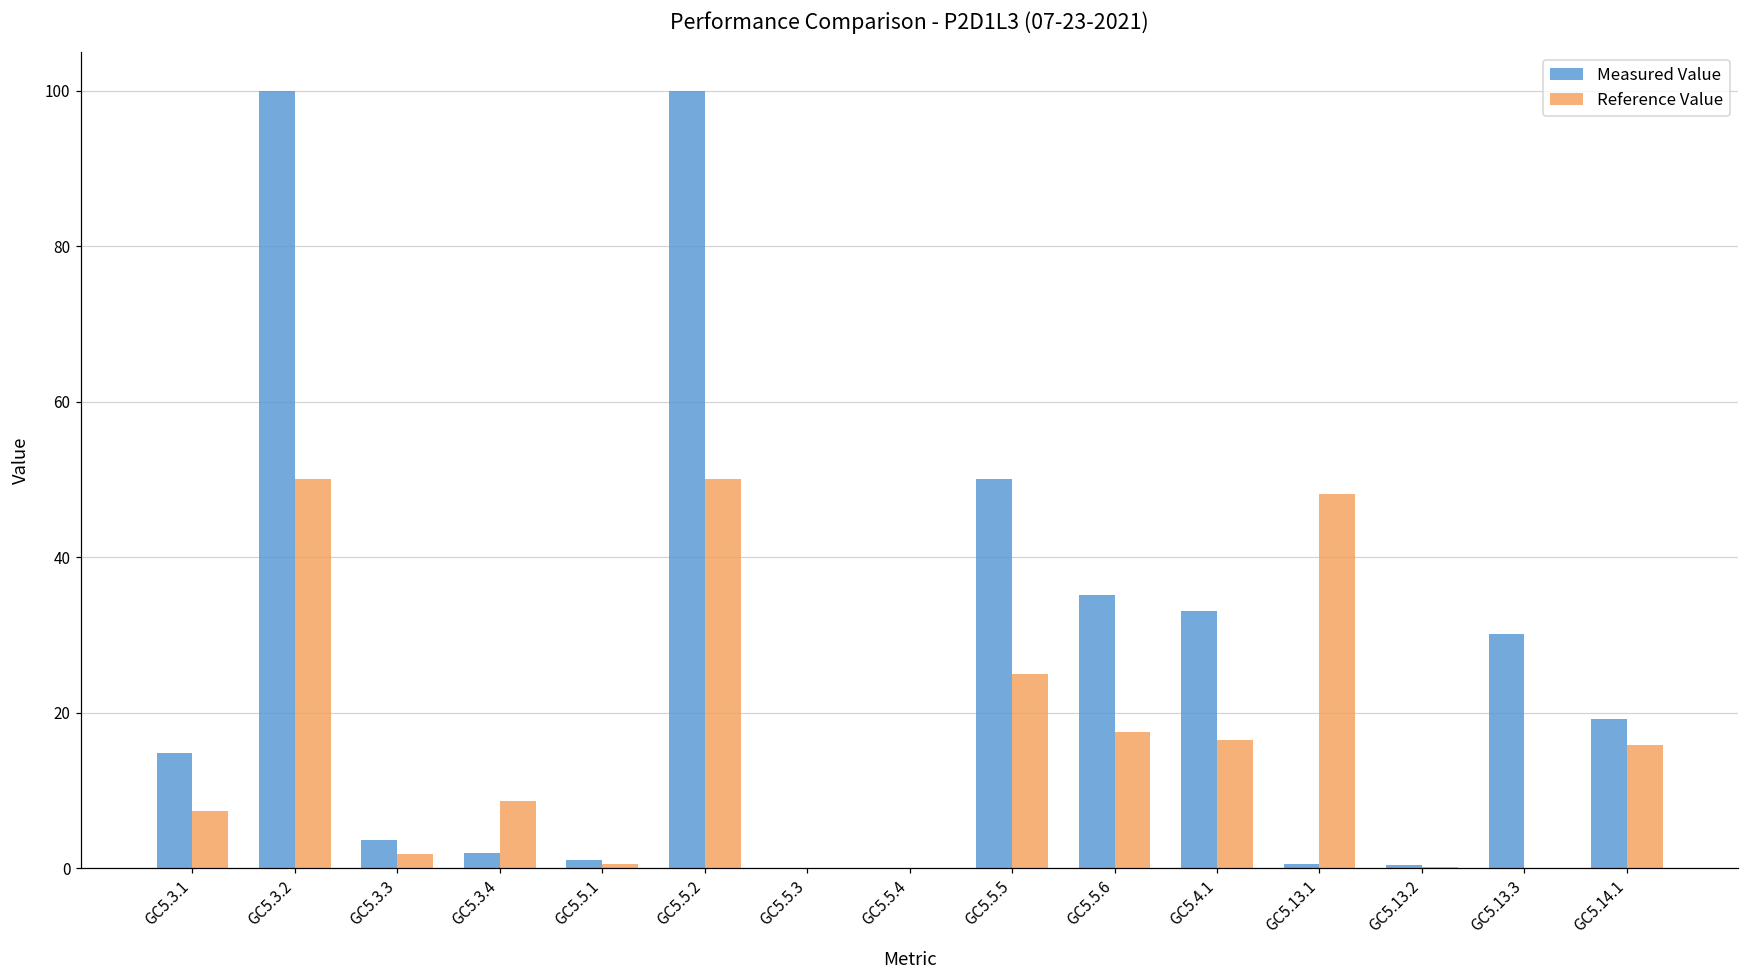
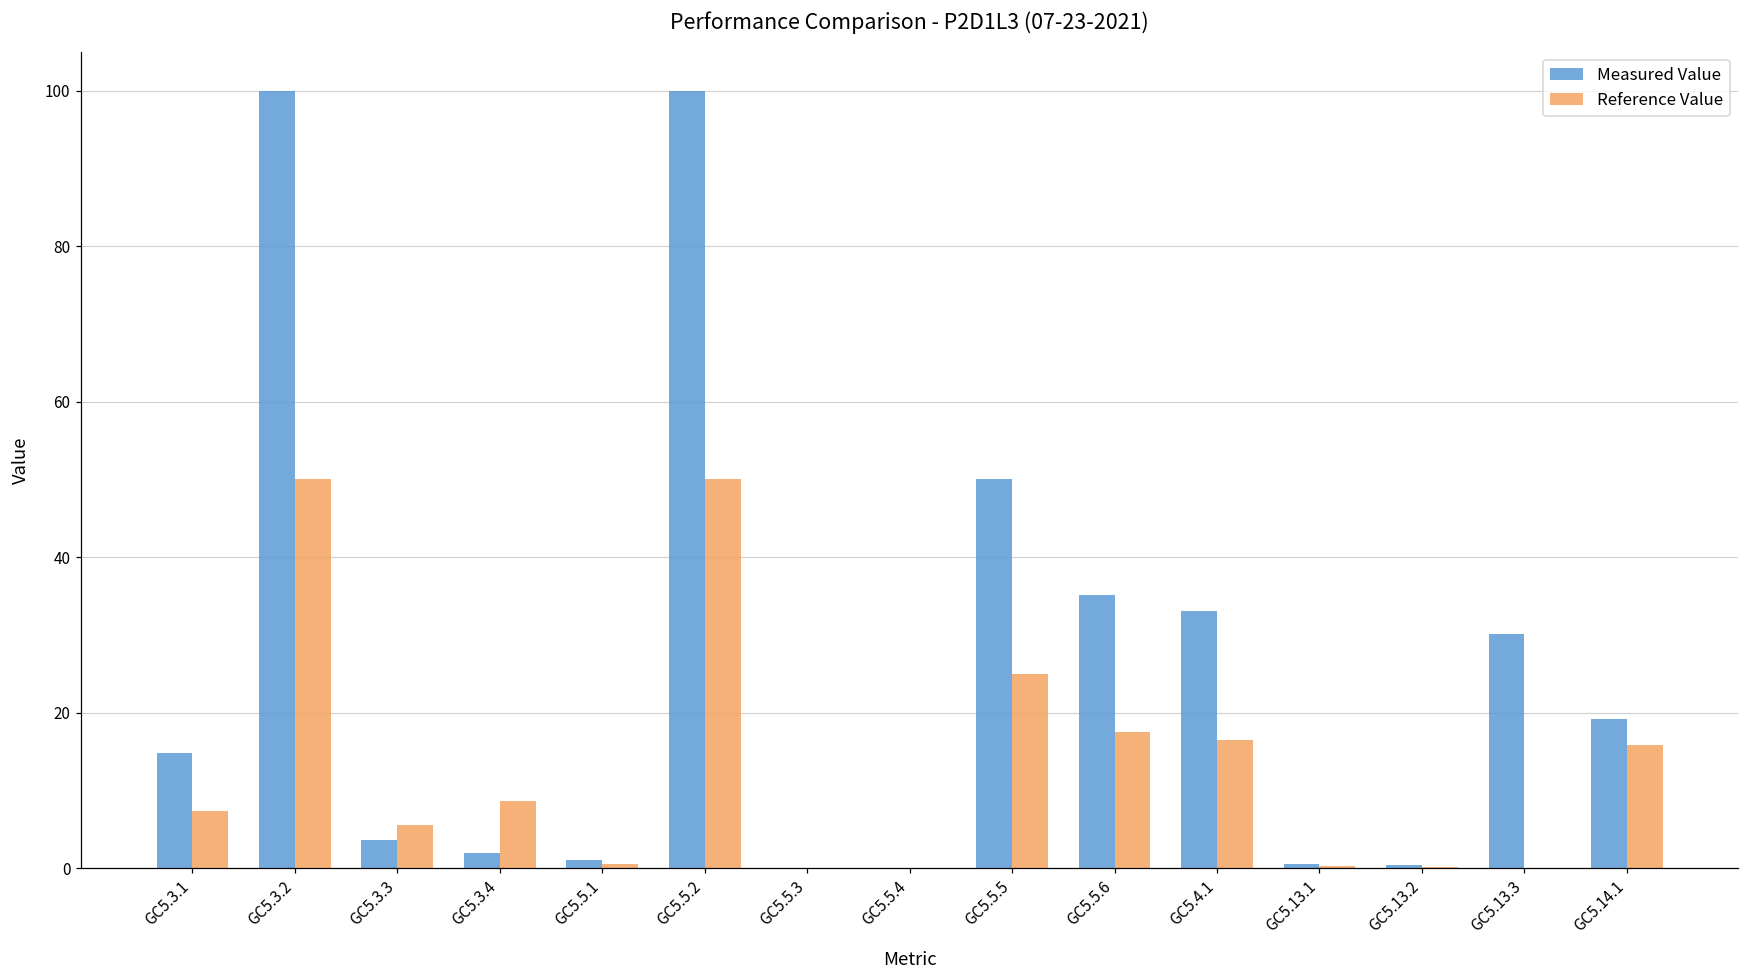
  {
    "Measured Value": {
      "GC5.3.1": 15,
      "GC5.3.2": 100,
      "GC5.3.3": 4,
      "GC5.3.4": 2,
      "GC5.5.1": 1,
      "GC5.5.2": 100,
      "GC5.5.3": 0,
      "GC5.5.4": 0,
      "GC5.5.5": 50,
      "GC5.5.6": 35,
      "GC5.4.1": 33,
      "GC5.13.1": 1,
      "GC5.13.2": 0,
      "GC5.13.3": 30,
      "GC5.14.1": 19
    },
    "Reference Value": {
      "GC5.3.1": 7,
      "GC5.3.2": 50,
-     "GC5.3.3": 2,
+     "GC5.3.3": 6,
      "GC5.3.4": 9,
      "GC5.5.1": 1,
      "GC5.5.2": 50,
      "GC5.5.3": 0,
      "GC5.5.4": 0,
      "GC5.5.5": 25,
      "GC5.5.6": 18,
      "GC5.4.1": 17,
-     "GC5.13.1": 48,
+     "GC5.13.1": 0,
      "GC5.14.1": 16
    }
  }
